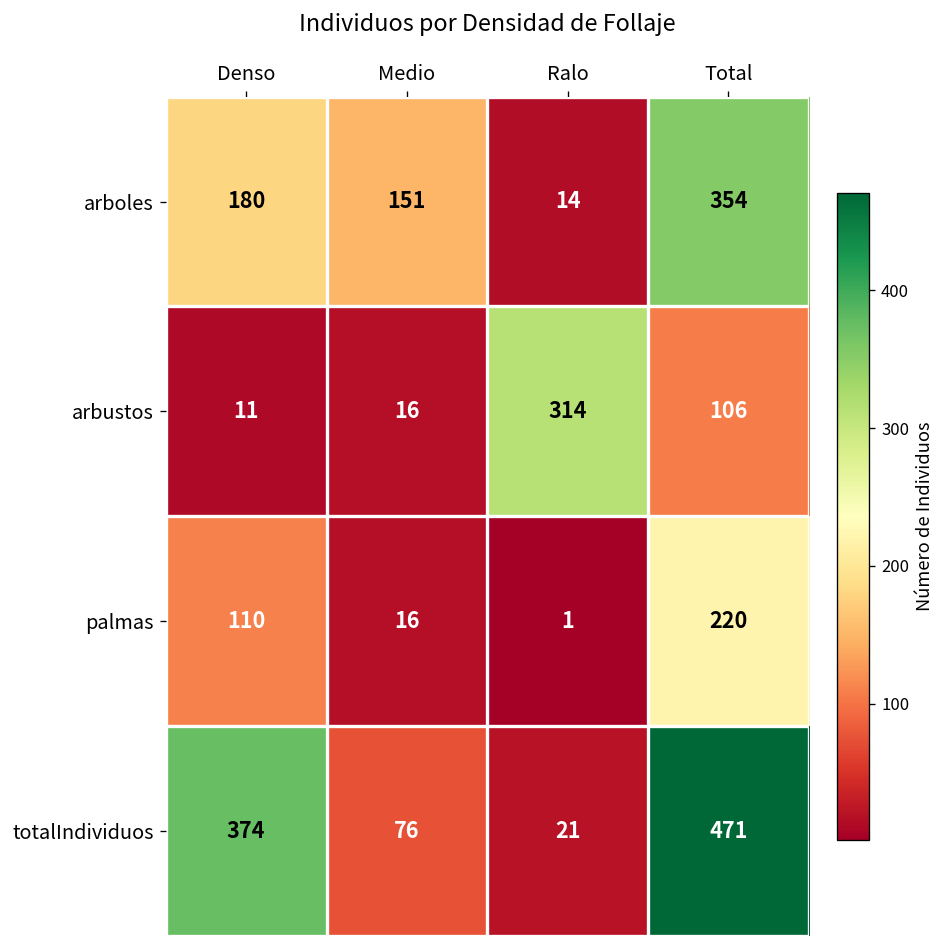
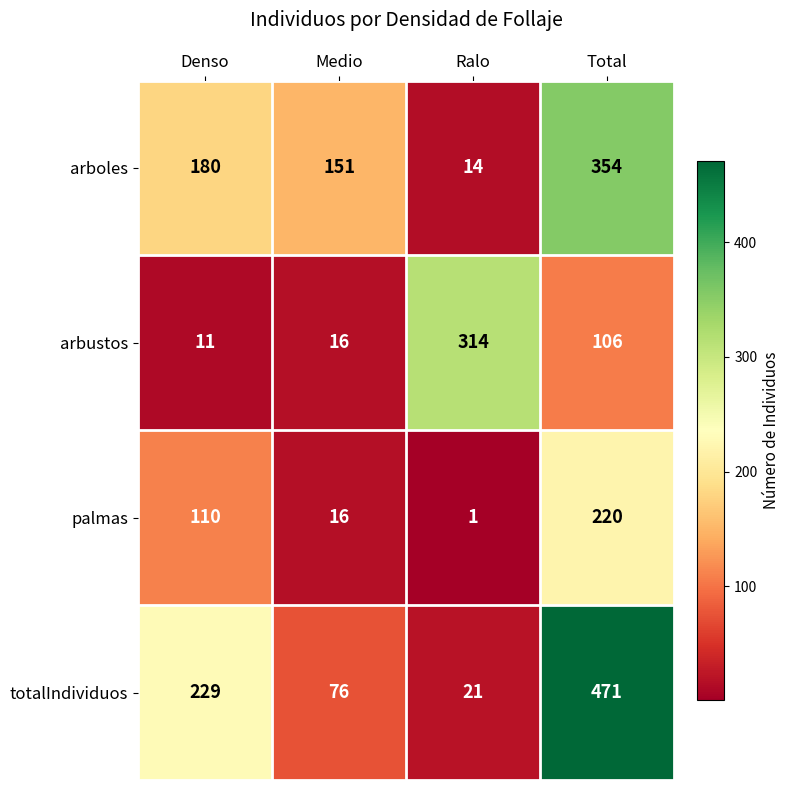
  {
    "arboles": {
      "Denso": 180,
      "Medio": 151,
      "Ralo": 14,
      "Total": 354
    },
    "arbustos": {
      "Denso": 11,
      "Medio": 16,
      "Ralo": 314,
      "Total": 106
    },
    "palmas": {
      "Denso": 110,
      "Medio": 16,
      "Ralo": 1,
      "Total": 220
    },
    "totalIndividuos": {
-     "Denso": 374,
+     "Denso": 229,
      "Medio": 76,
      "Ralo": 21,
      "Total": 471
    }
  }
